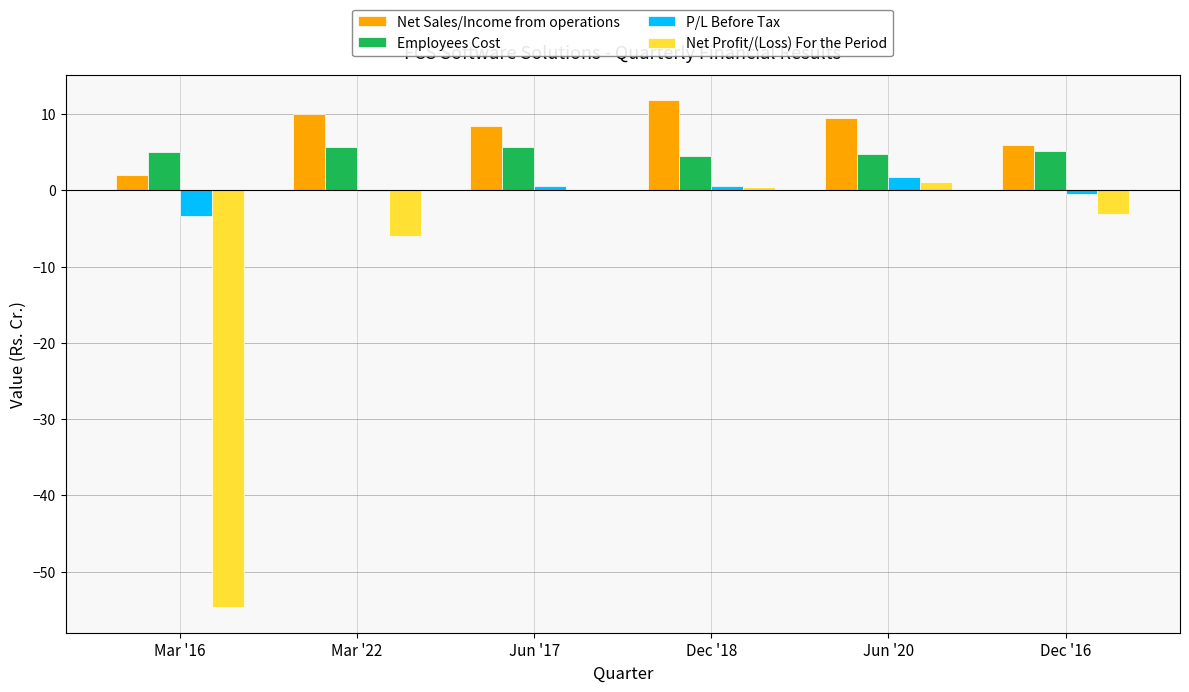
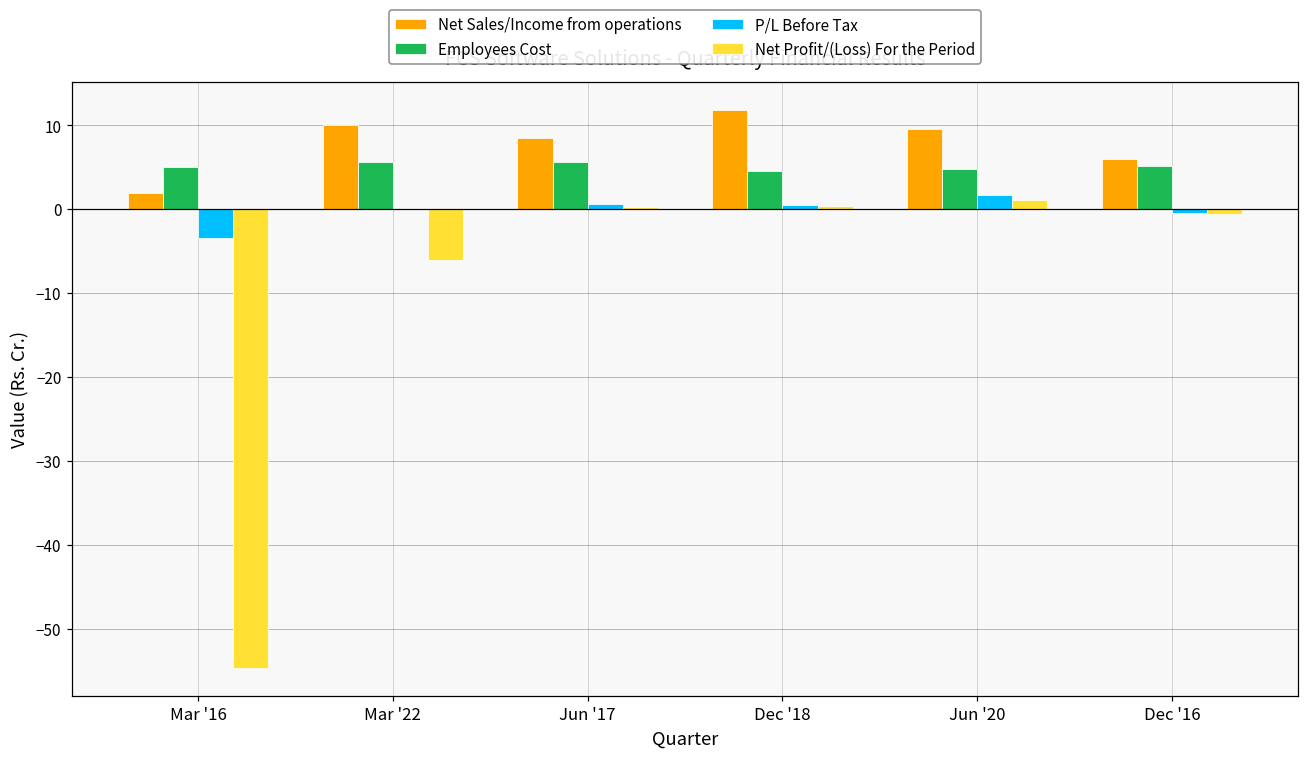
  {
    "Net Sales/Income from operations": {
      "Mar '16": 2,
      "Mar '22": 10,
      "Jun '17": 9,
      "Dec '18": 12,
      "Jun '20": 10,
      "Dec '16": 6
    },
    "Employees Cost": {
      "Mar '16": 5,
      "Mar '22": 6,
      "Jun '17": 6,
      "Dec '18": 5,
      "Jun '20": 5,
      "Dec '16": 5
    },
    "P/L Before Tax": {
      "Mar '16": -3,
      "Jun '17": 1,
      "Dec '18": 1,
      "Jun '20": 2,
      "Dec '16": 0
    },
    "Net Profit/(Loss) For the Period": {
      "Mar '16": -55,
      "Mar '22": -6,
      "Dec '18": 0,
      "Jun '20": 1,
-     "Dec '16": -3
+     "Dec '16": -1
    }
  }
